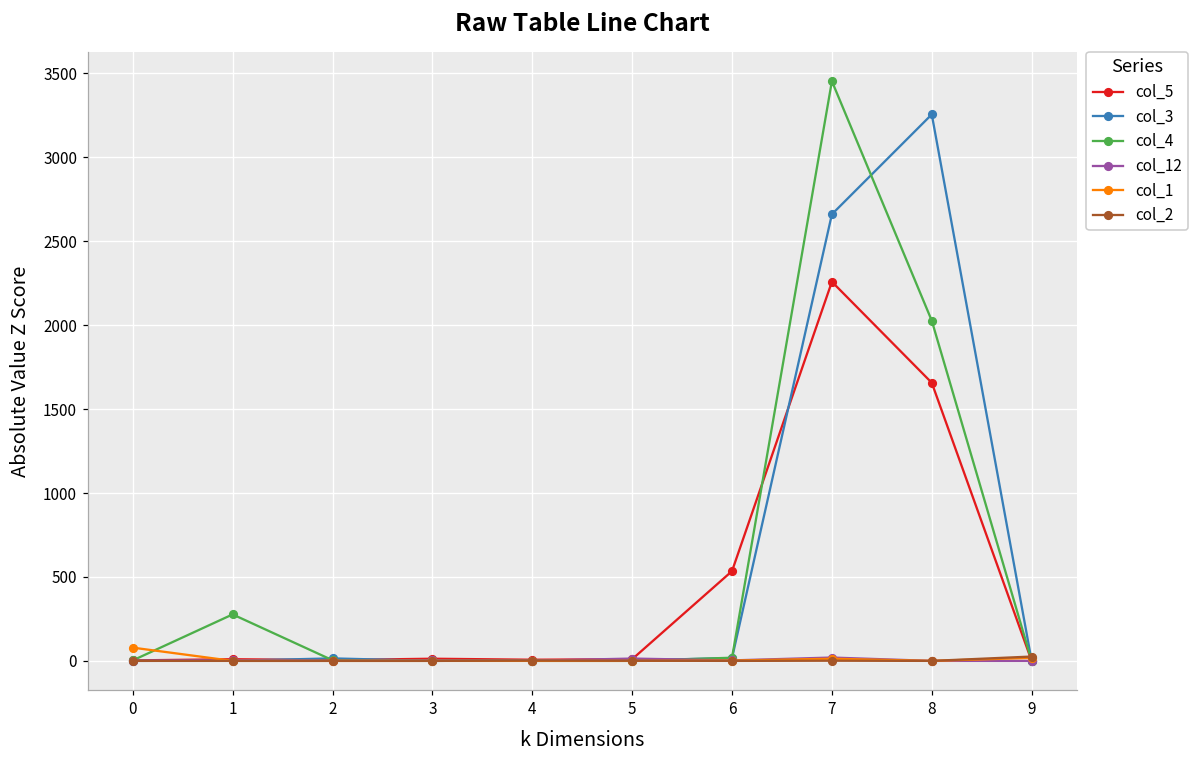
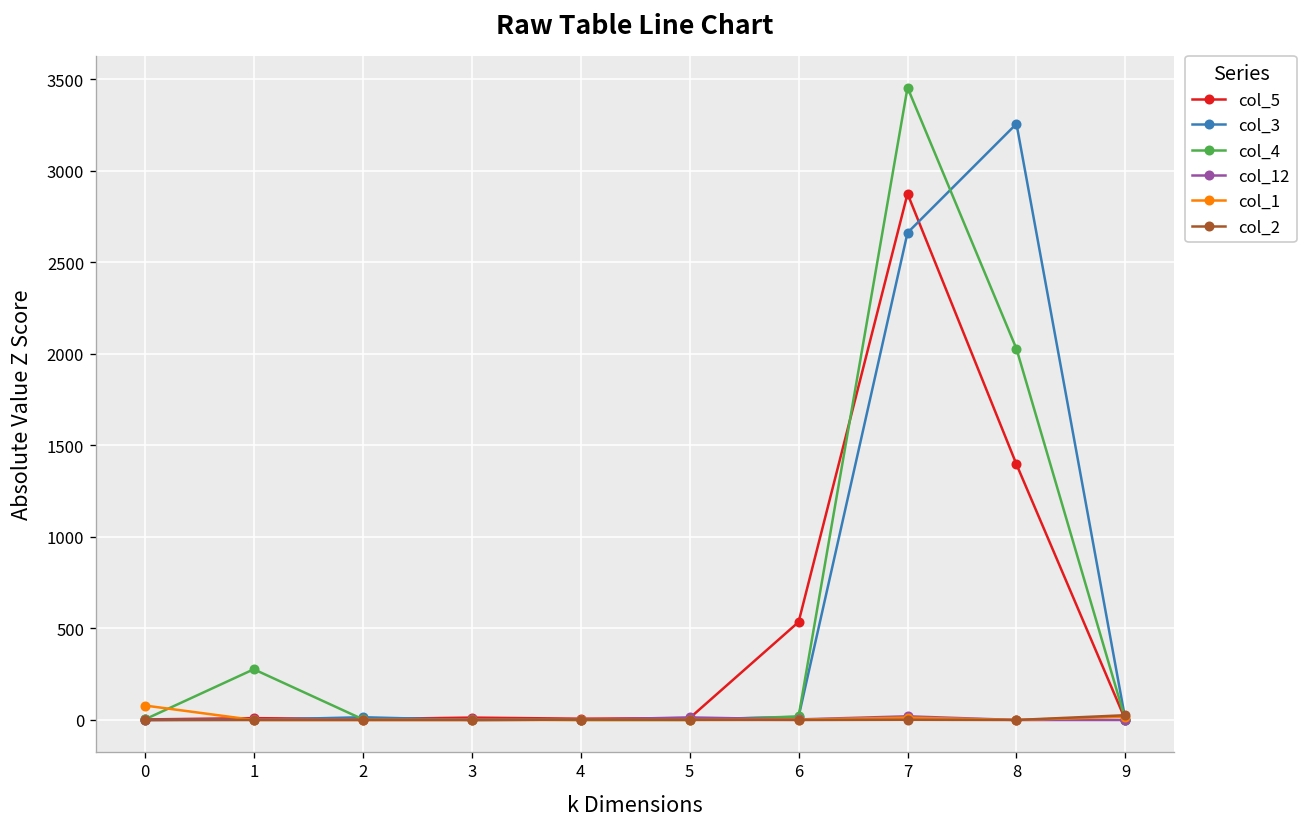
  {
    "col_5": {
      "6": 540,
-     "7": 2260,
-     "8": 1660
+     "7": 2870,
+     "8": 1400
    },
    "col_3": {
      "7": 2660,
      "8": 3260
    },
    "col_4": {
      "1": 280,
      "7": 3450,
      "8": 2030
    },
    "col_1": {
      "0": 80
    }
  }
